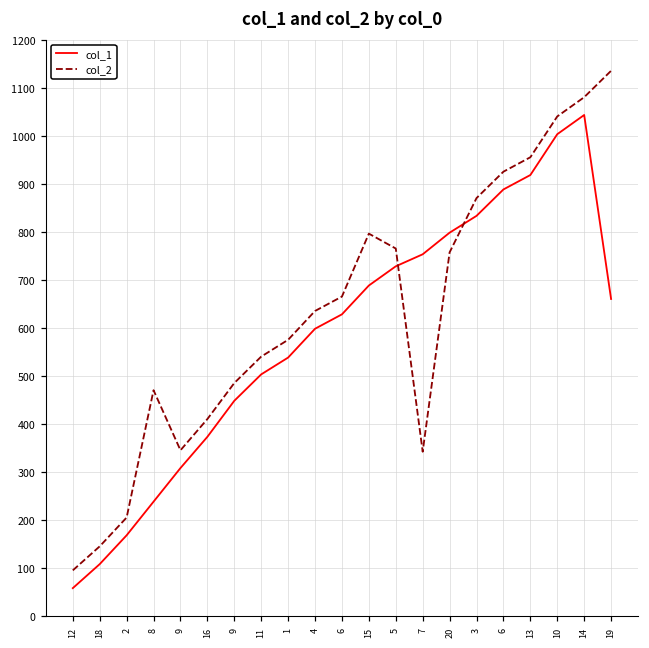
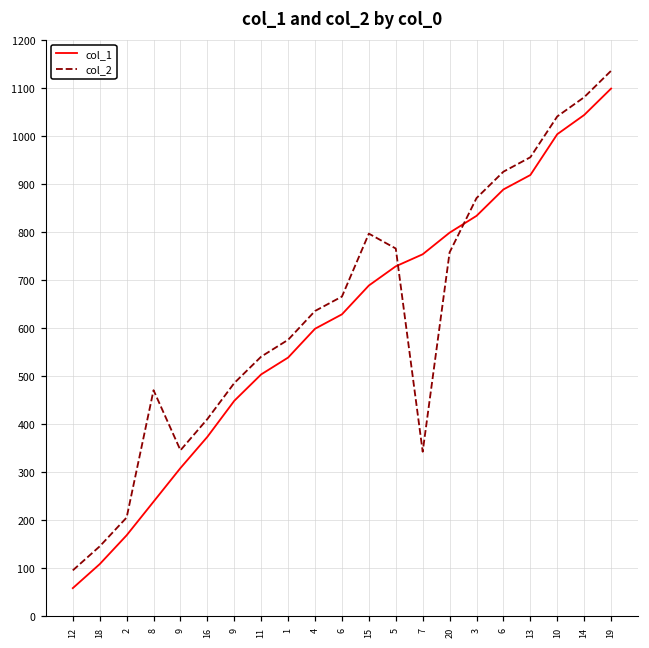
  {
    "col_1": {
      "12": 60,
      "18": 110,
      "2": 170,
      "8": 240,
      "16": 370,
      "11": 500,
      "1": 540,
      "4": 600,
      "15": 690,
      "5": 730,
      "7": 750,
      "20": 800,
      "3": 830,
      "13": 920,
      "10": 1000,
      "14": 1040,
-     "19": 660
+     "19": 1100
    },
    "col_2": {
      "12": 100,
      "18": 150,
      "2": 210,
      "8": 470,
      "16": 410,
      "11": 540,
      "1": 580,
      "4": 640,
      "15": 800,
      "5": 770,
      "7": 340,
      "20": 760,
      "3": 870,
      "13": 960,
      "10": 1040,
      "14": 1080,
      "19": 1140
    }
  }
